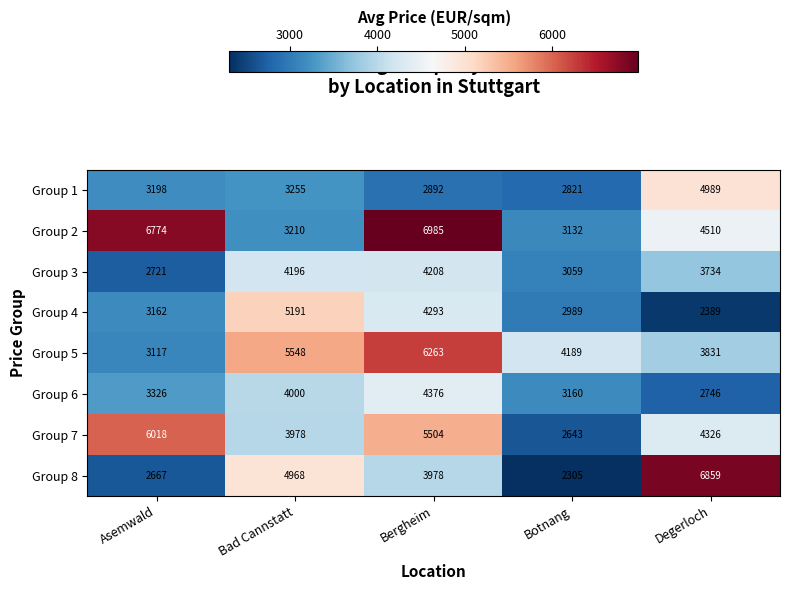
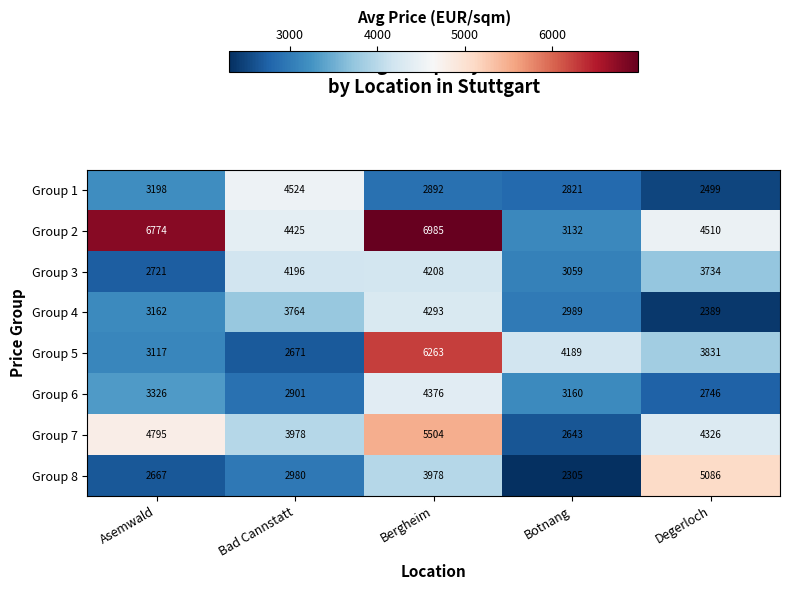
  {
    "Group 1": {
      "Asemwald": 3198,
-     "Bad Cannstatt": 3255,
+     "Bad Cannstatt": 4524,
      "Bergheim": 2892,
      "Botnang": 2821,
-     "Degerloch": 4989
+     "Degerloch": 2499
    },
    "Group 2": {
      "Asemwald": 6774,
-     "Bad Cannstatt": 3210,
+     "Bad Cannstatt": 4425,
      "Bergheim": 6985,
      "Botnang": 3132,
      "Degerloch": 4510
    },
    "Group 3": {
      "Asemwald": 2721,
      "Bad Cannstatt": 4196,
      "Bergheim": 4208,
      "Botnang": 3059,
      "Degerloch": 3734
    },
    "Group 4": {
      "Asemwald": 3162,
-     "Bad Cannstatt": 5191,
+     "Bad Cannstatt": 3764,
      "Bergheim": 4293,
      "Botnang": 2989,
      "Degerloch": 2389
    },
    "Group 5": {
      "Asemwald": 3117,
-     "Bad Cannstatt": 5548,
+     "Bad Cannstatt": 2671,
      "Bergheim": 6263,
      "Botnang": 4189,
      "Degerloch": 3831
    },
    "Group 6": {
      "Asemwald": 3326,
-     "Bad Cannstatt": 4000,
+     "Bad Cannstatt": 2901,
      "Bergheim": 4376,
      "Botnang": 3160,
      "Degerloch": 2746
    },
    "Group 7": {
-     "Asemwald": 6018,
+     "Asemwald": 4795,
      "Bad Cannstatt": 3978,
      "Bergheim": 5504,
      "Botnang": 2643,
      "Degerloch": 4326
    },
    "Group 8": {
      "Asemwald": 2667,
-     "Bad Cannstatt": 4968,
+     "Bad Cannstatt": 2980,
      "Bergheim": 3978,
      "Botnang": 2305,
-     "Degerloch": 6859
+     "Degerloch": 5086
    }
  }
